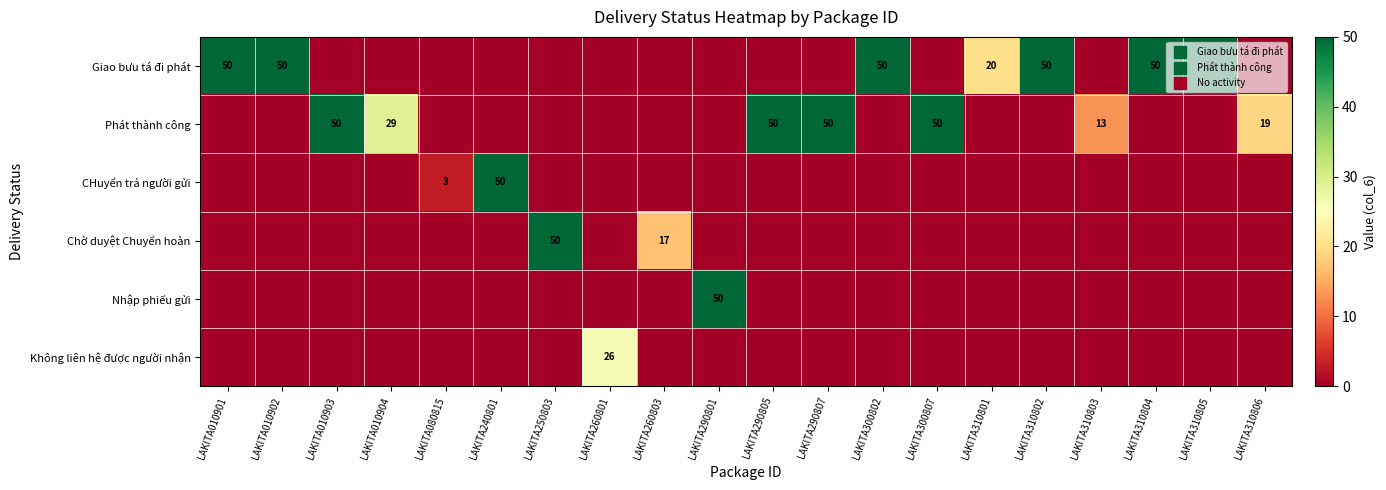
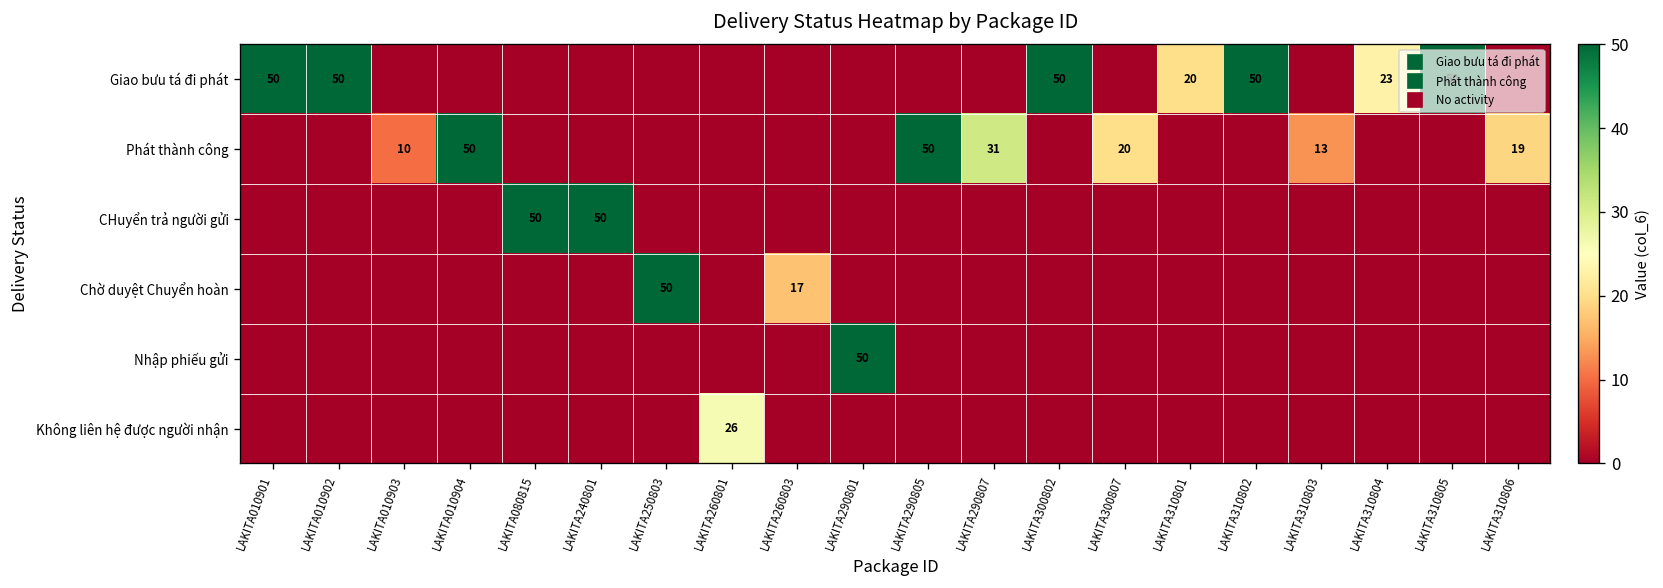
  {
    "Giao bưu tá đi phát": {
      "LAKITA010901": 50,
      "LAKITA010902": 50,
      "LAKITA300802": 50,
      "LAKITA310801": 20,
      "LAKITA310802": 50,
-     "LAKITA310804": 50
+     "LAKITA310804": 23
    },
    "Phát thành công": {
-     "LAKITA010903": 50,
-     "LAKITA010904": 29,
+     "LAKITA010903": 10,
+     "LAKITA010904": 50,
      "LAKITA290805": 50,
-     "LAKITA290807": 50,
-     "LAKITA300807": 50,
+     "LAKITA290807": 31,
+     "LAKITA300807": 20,
      "LAKITA310803": 13,
      "LAKITA310806": 19
    },
    "CHuyển trả người gửi": {
-     "LAKITA080815": 3,
+     "LAKITA080815": 50,
      "LAKITA240801": 50
    },
    "Chờ duyệt Chuyển hoàn": {
      "LAKITA250803": 50,
      "LAKITA260803": 17
    },
    "Nhập phiếu gửi": {
      "LAKITA290801": 50
    },
    "Không liên hệ được người nhận": {
      "LAKITA260801": 26
    }
  }
